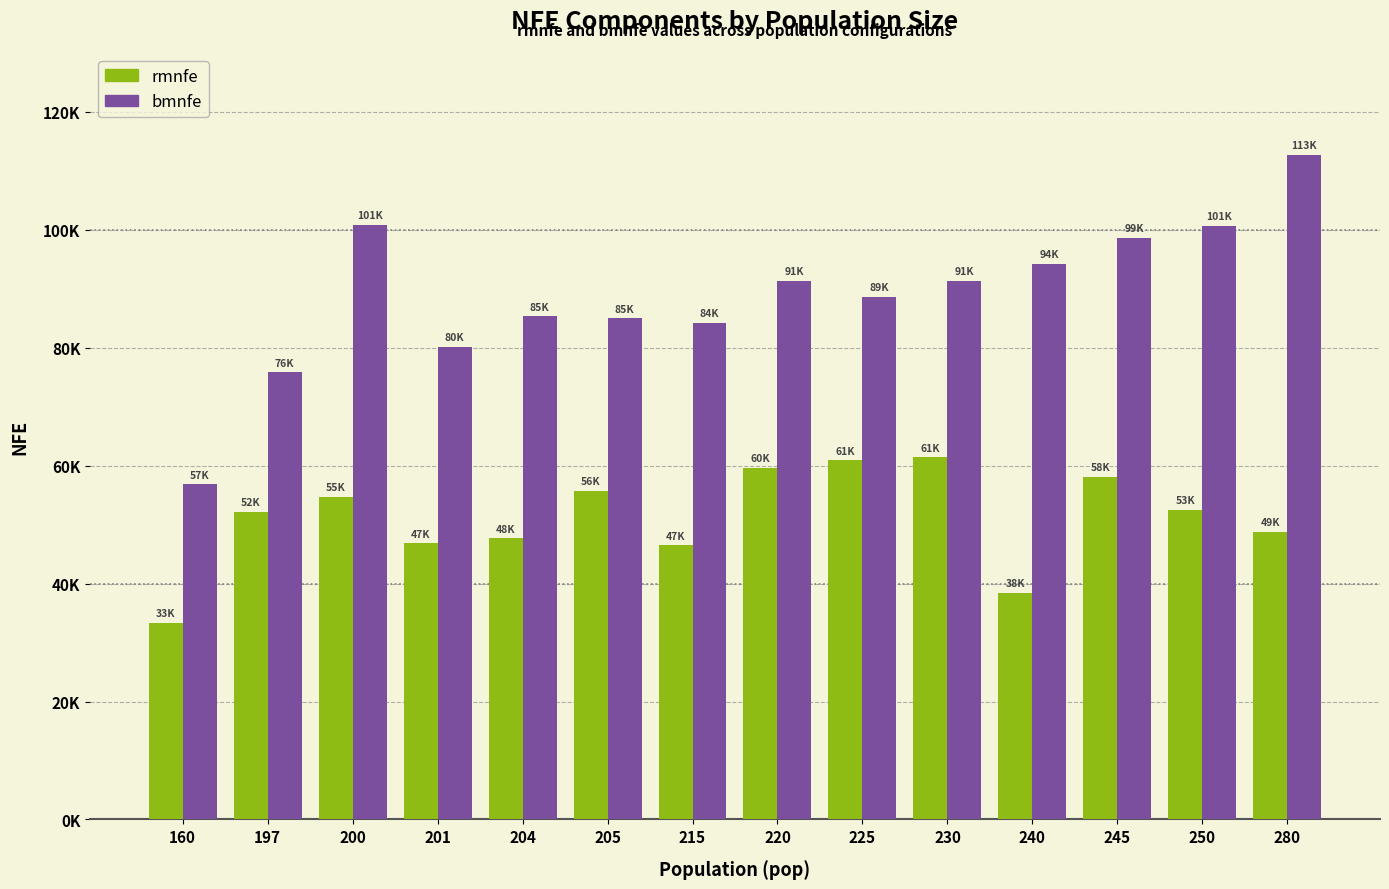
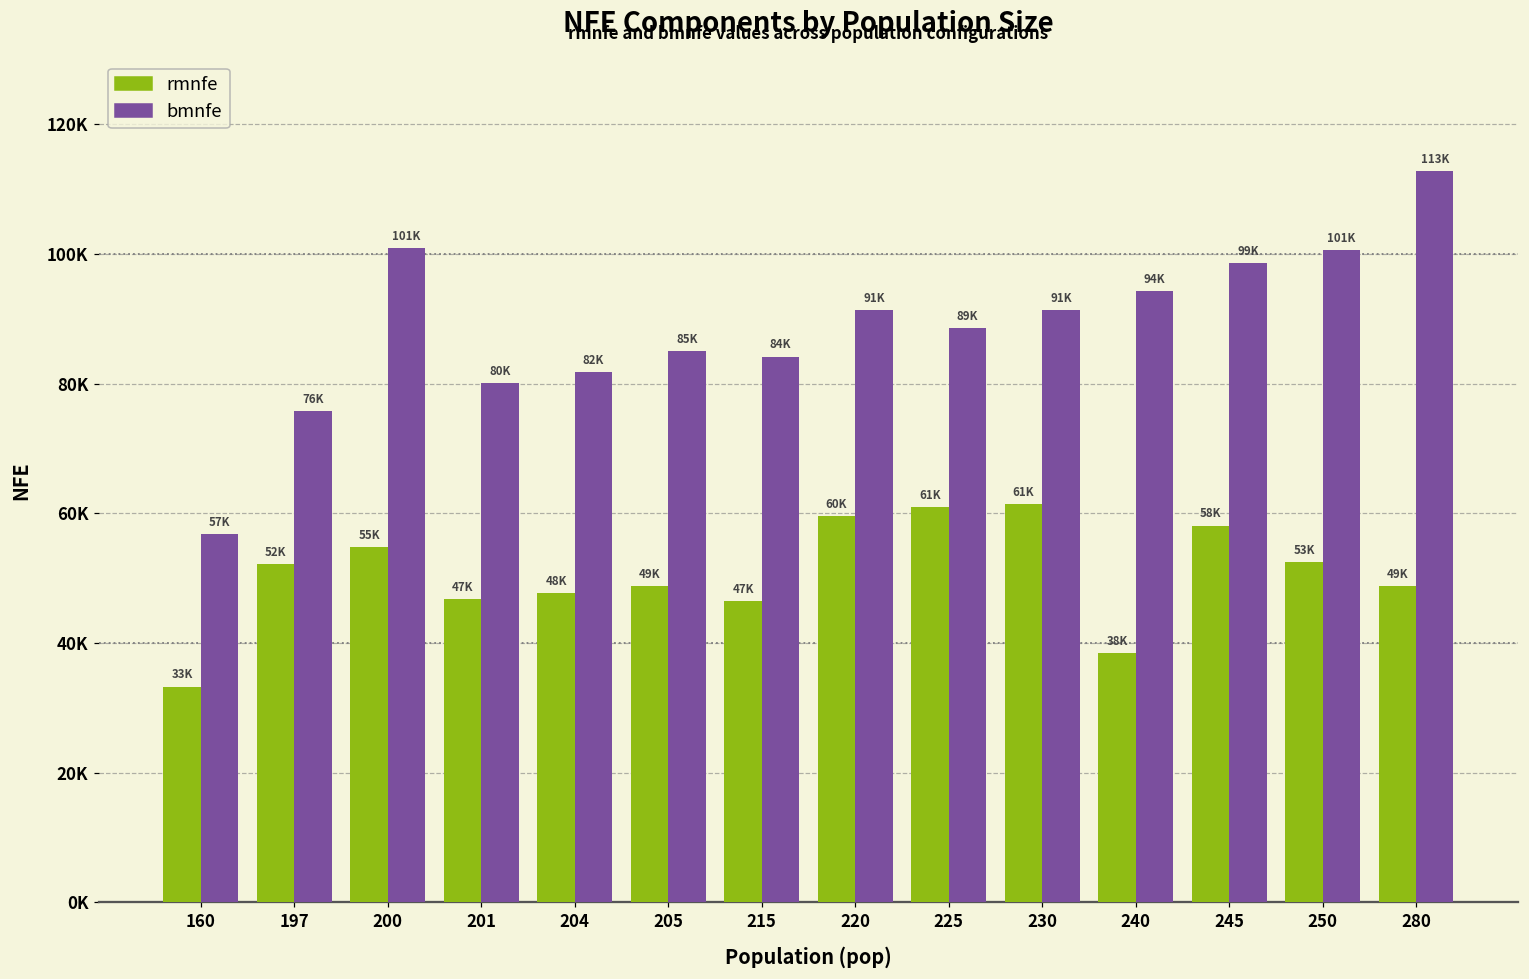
  {
    "rmnfe": {
      "160": "33K",
      "197": "52K",
      "200": "55K",
      "201": "47K",
      "204": "48K",
-     "205": "56K",
+     "205": "49K",
      "215": "47K",
      "220": "60K",
      "225": "61K",
      "230": "61K",
      "240": "38K",
      "245": "58K",
      "250": "53K",
      "280": "49K"
    },
    "bmnfe": {
      "160": "57K",
      "197": "76K",
      "200": "101K",
      "201": "80K",
-     "204": "85K",
+     "204": "82K",
      "205": "85K",
      "215": "84K",
      "220": "91K",
      "225": "89K",
      "230": "91K",
      "240": "94K",
      "245": "99K",
      "250": "101K",
      "280": "113K"
    }
  }
